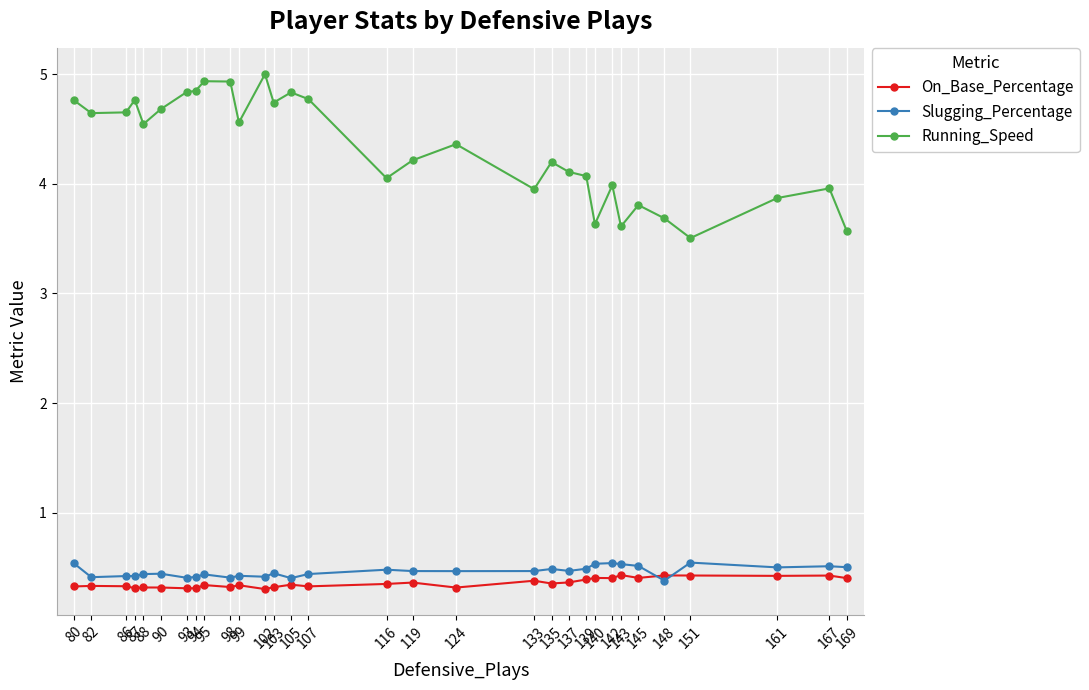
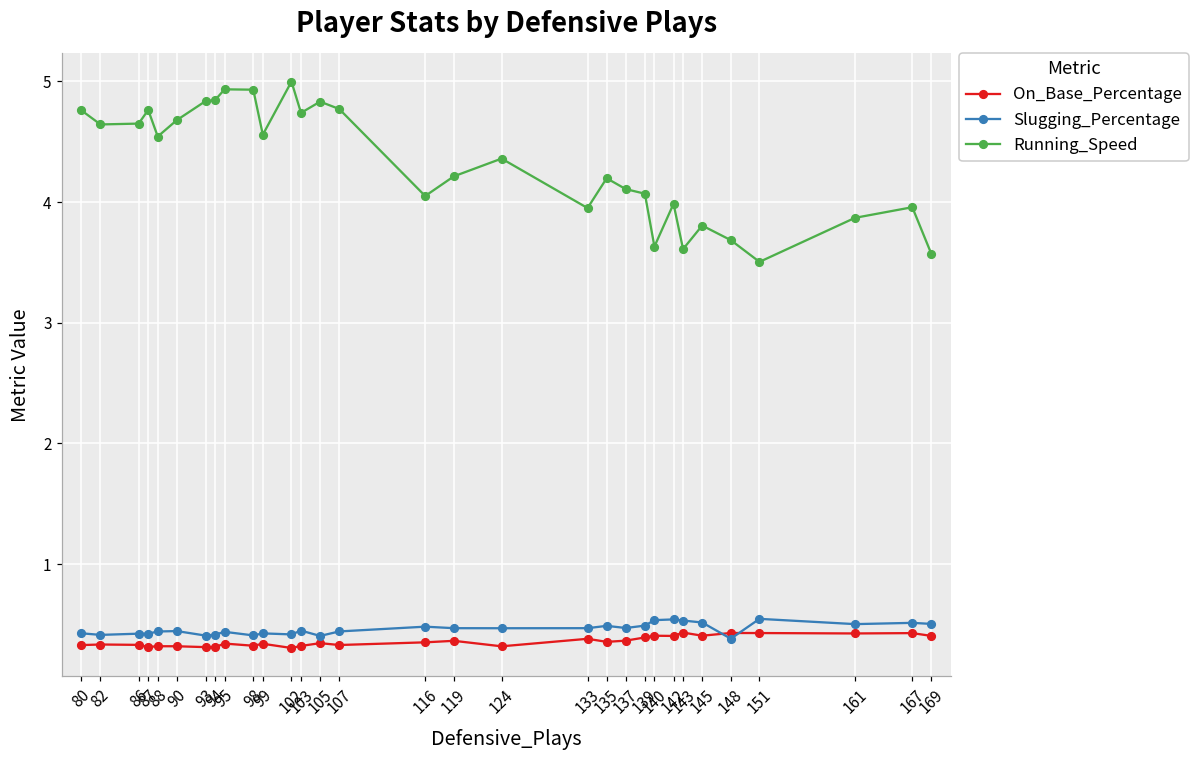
  {
    "On_Base_Percentage": {
      "80": 0.33,
      "82": 0.33,
      "86": 0.33,
      "87": 0.31,
      "88": 0.32,
      "90": 0.32,
      "93": 0.31,
      "94": 0.31,
      "95": 0.34,
      "98": 0.32,
      "99": 0.34,
      "102": 0.31,
      "103": 0.32,
      "105": 0.35,
      "107": 0.33,
      "116": 0.35,
      "119": 0.36,
      "124": 0.32,
      "133": 0.38,
      "135": 0.36,
      "137": 0.37,
      "139": 0.39,
      "140": 0.41,
      "142": 0.40,
      "143": 0.43,
      "145": 0.41,
      "148": 0.43,
      "151": 0.43,
      "161": 0.43,
      "167": 0.43,
      "169": 0.41
    },
    "Slugging_Percentage": {
-     "80": 0.54,
+     "80": 0.43,
      "82": 0.41,
      "86": 0.42,
      "87": 0.42,
      "88": 0.44,
      "90": 0.45,
      "93": 0.41,
      "94": 0.42,
      "95": 0.44,
      "98": 0.41,
      "99": 0.43,
      "102": 0.42,
      "103": 0.45,
      "105": 0.41,
      "107": 0.44,
      "116": 0.48,
      "119": 0.47,
      "124": 0.47,
      "133": 0.47,
      "135": 0.49,
      "137": 0.47,
      "139": 0.49,
      "140": 0.54,
      "142": 0.54,
      "143": 0.53,
      "145": 0.52,
      "148": 0.38,
      "151": 0.55,
      "161": 0.50,
      "167": 0.51,
      "169": 0.50
    },
    "Running_Speed": {
      "80": 4.76,
      "82": 4.64,
      "86": 4.65,
      "87": 4.76,
      "88": 4.54,
      "90": 4.68,
      "93": 4.84,
      "94": 4.85,
      "95": 4.94,
      "98": 4.93,
      "99": 4.56,
      "102": 5.00,
      "103": 4.74,
      "105": 4.83,
      "107": 4.77,
      "116": 4.05,
      "119": 4.21,
      "124": 4.36,
      "133": 3.95,
      "135": 4.20,
      "137": 4.11,
      "139": 4.07,
      "140": 3.63,
      "142": 3.99,
      "143": 3.61,
      "145": 3.81,
      "148": 3.69,
      "151": 3.51,
      "161": 3.87,
      "167": 3.96,
      "169": 3.57
    }
  }
